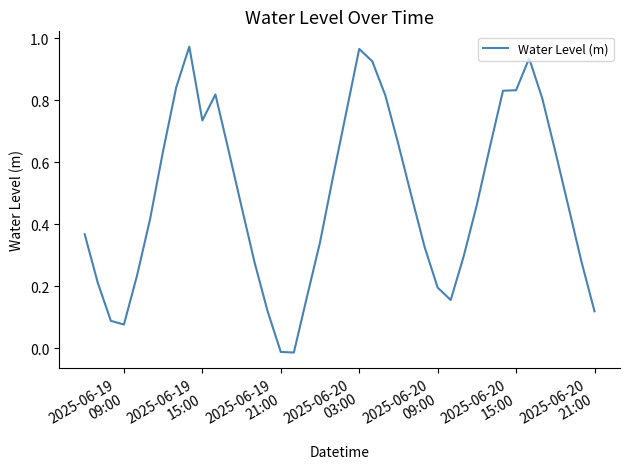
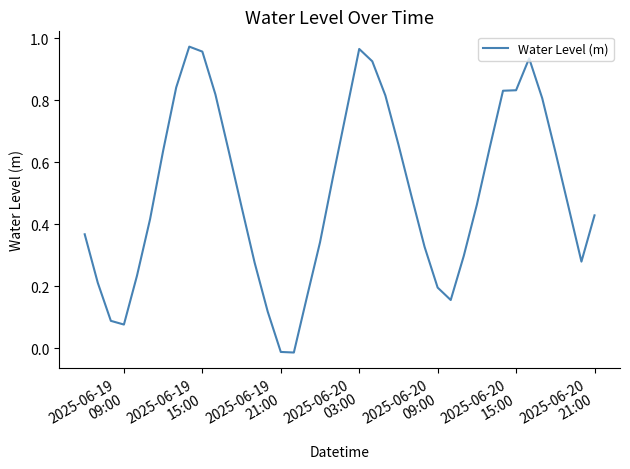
  {
    "2025-06-19 09:00": 0.08,
-   "2025-06-19 15:00": 0.74,
+   "2025-06-19 15:00": 0.96,
    "2025-06-19 21:00": -0.01,
    "2025-06-20 03:00": 0.97,
    "2025-06-20 09:00": 0.20,
    "2025-06-20 15:00": 0.83,
-   "2025-06-20 21:00": 0.12
+   "2025-06-20 21:00": 0.43
  }
